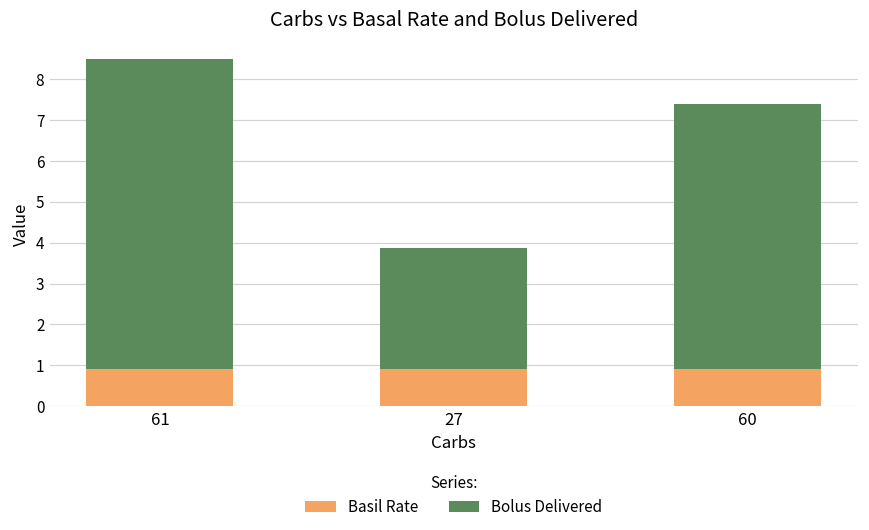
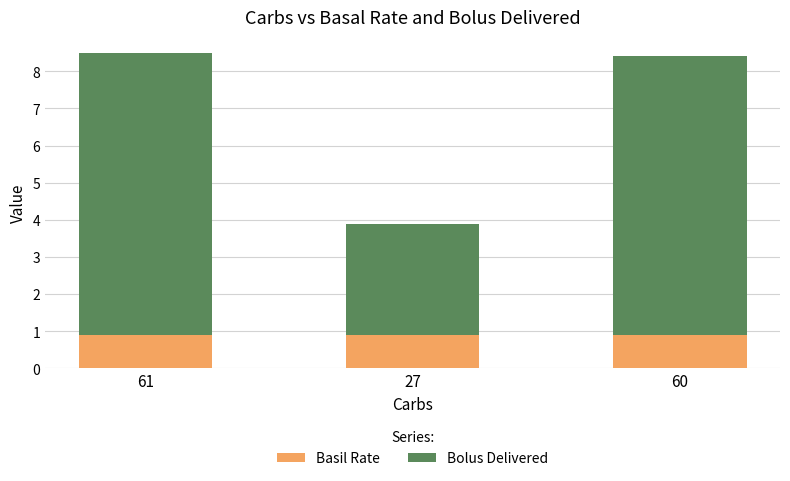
  {
    "Basil Rate": {
      "61": 0.9,
      "27": 0.9,
      "60": 0.9
    },
    "Bolus Delivered": {
      "61": 7.6,
      "27": 3.0,
-     "60": 6.5
+     "60": 7.5
    }
  }
